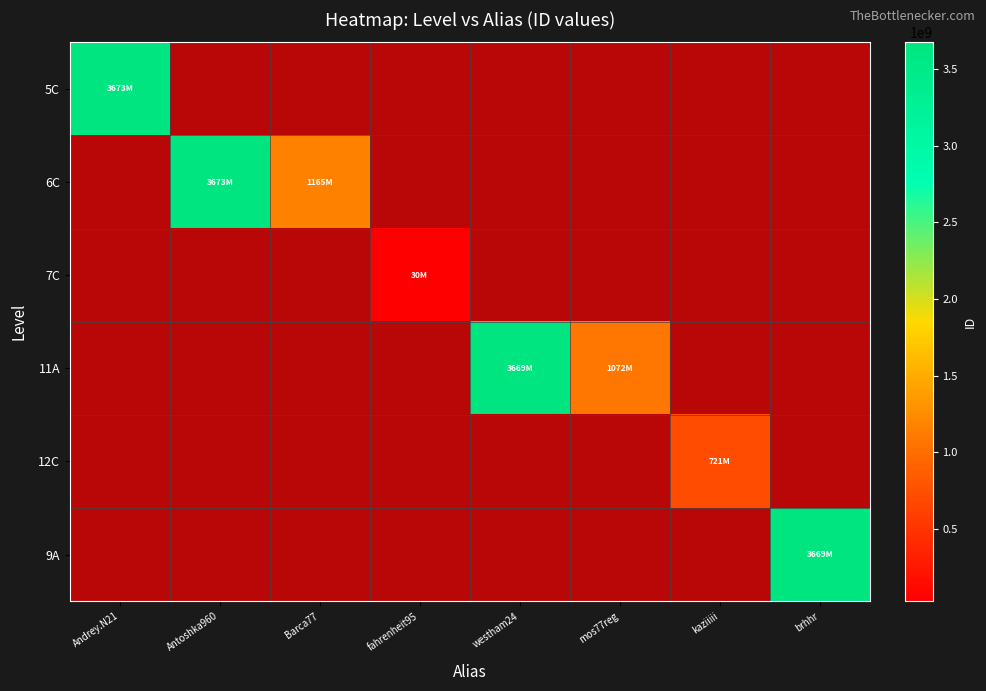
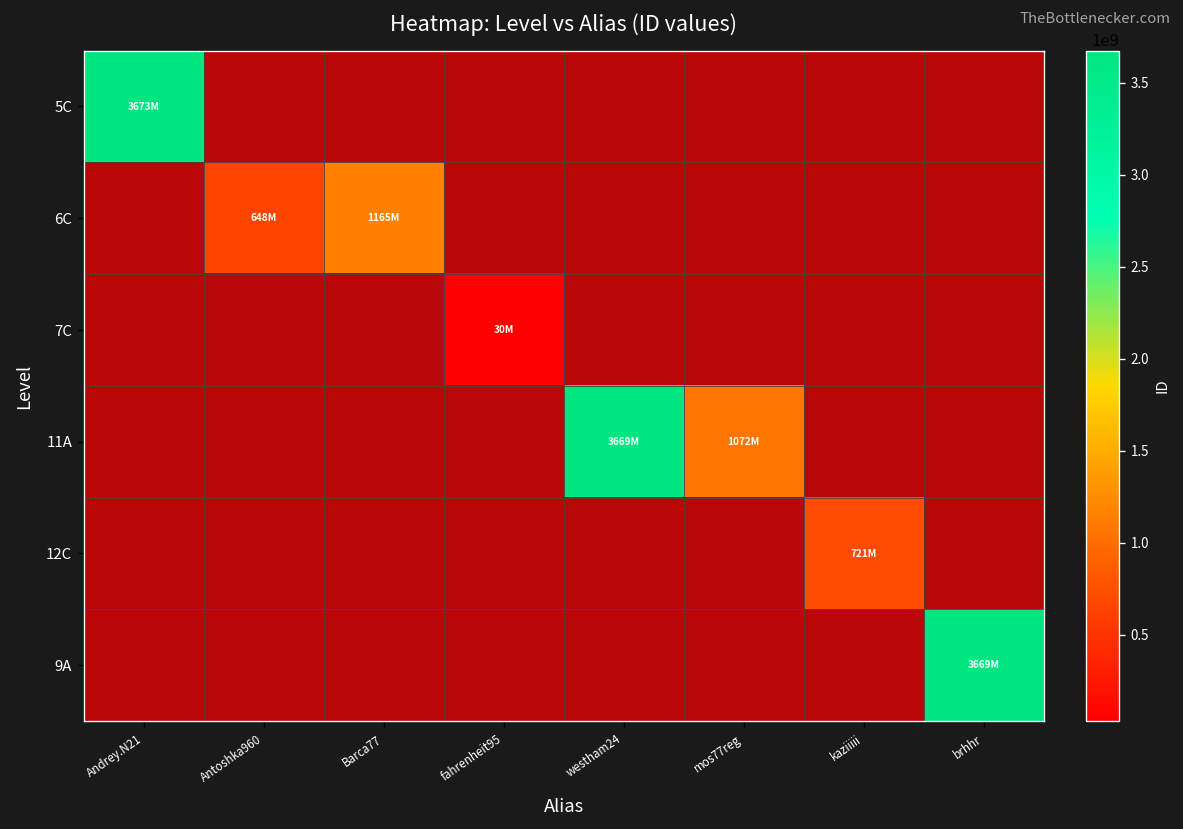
  {
    "5C": {
      "Andrey.N21": "3673M"
    },
    "6C": {
-     "Antoshka960": "3673M",
+     "Antoshka960": "648M",
      "Barca77": "1165M"
    },
    "7C": {
      "fahrenheit95": "30M"
    },
    "11A": {
      "westham24": "3669M",
      "mos77reg": "1072M"
    },
    "12C": {
      "kaziiiii": "721M"
    },
    "9A": {
      "brhhr": "3669M"
    }
  }
